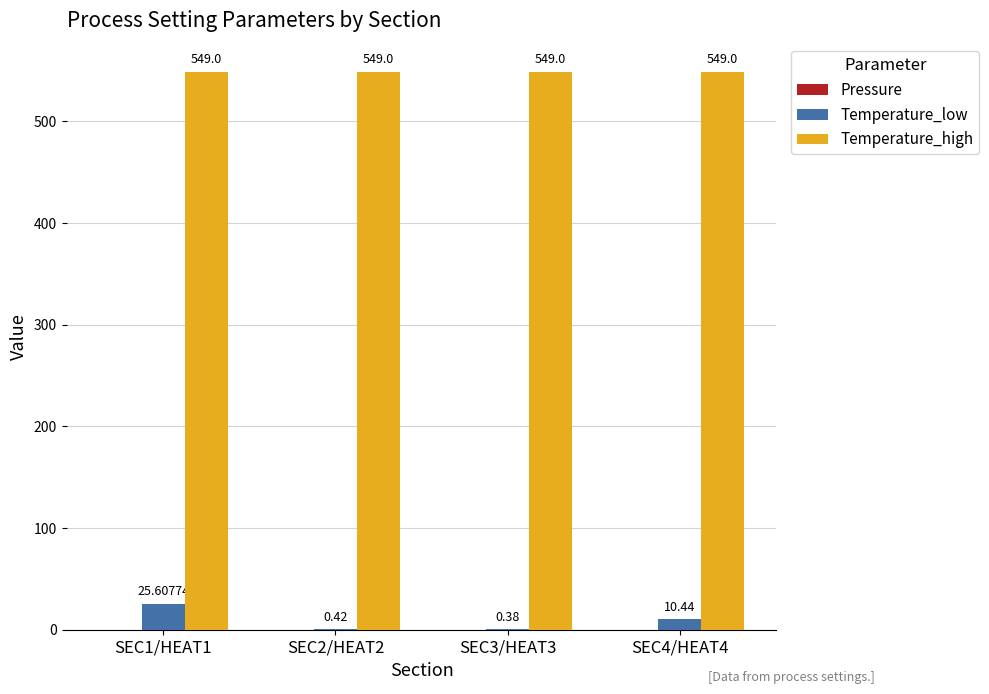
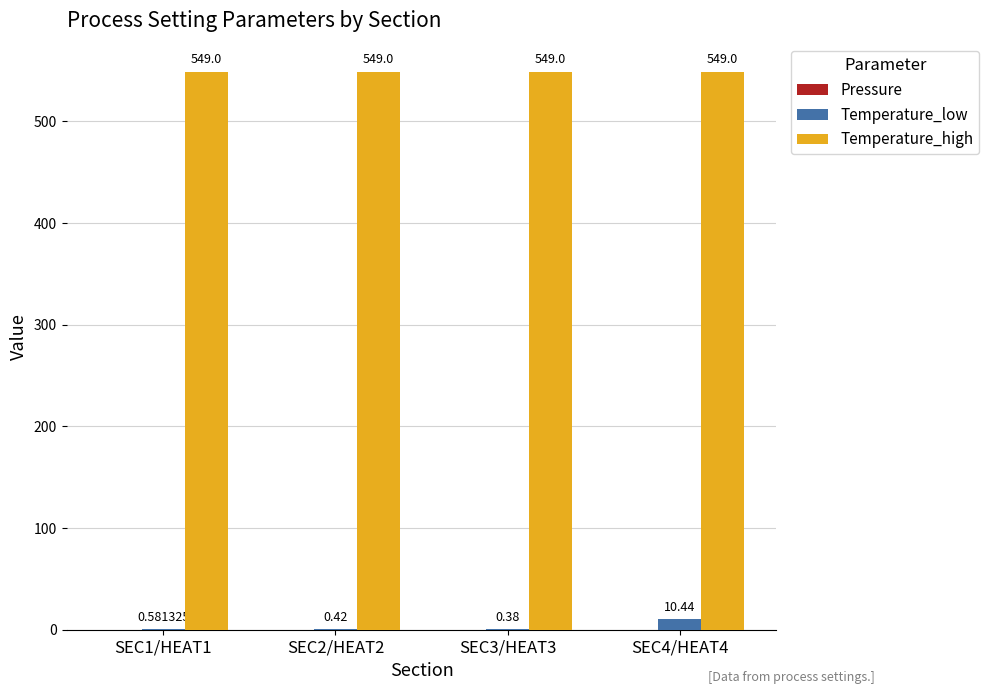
  {
    "Pressure": {
      "SEC1/HEAT1": 0,
      "SEC2/HEAT2": 0,
      "SEC3/HEAT3": 0,
      "SEC4/HEAT4": 0
    },
    "Temperature_low": {
-     "SEC1/HEAT1": 25.60774,
+     "SEC1/HEAT1": 0.581325,
      "SEC2/HEAT2": 0.42,
      "SEC3/HEAT3": 0.38,
      "SEC4/HEAT4": 10.44
    },
    "Temperature_high": {
      "SEC1/HEAT1": 549.0,
      "SEC2/HEAT2": 549.0,
      "SEC3/HEAT3": 549.0,
      "SEC4/HEAT4": 549.0
    }
  }
